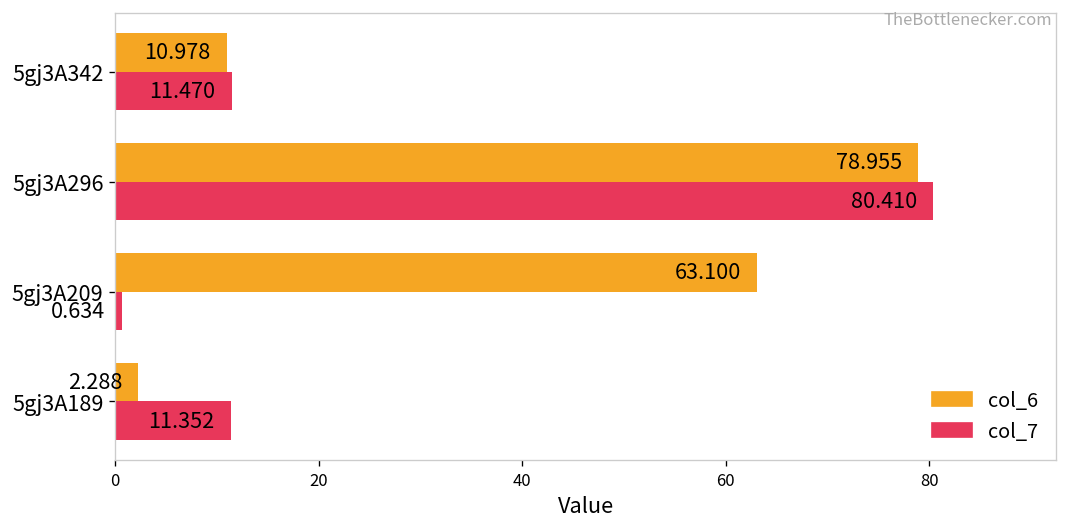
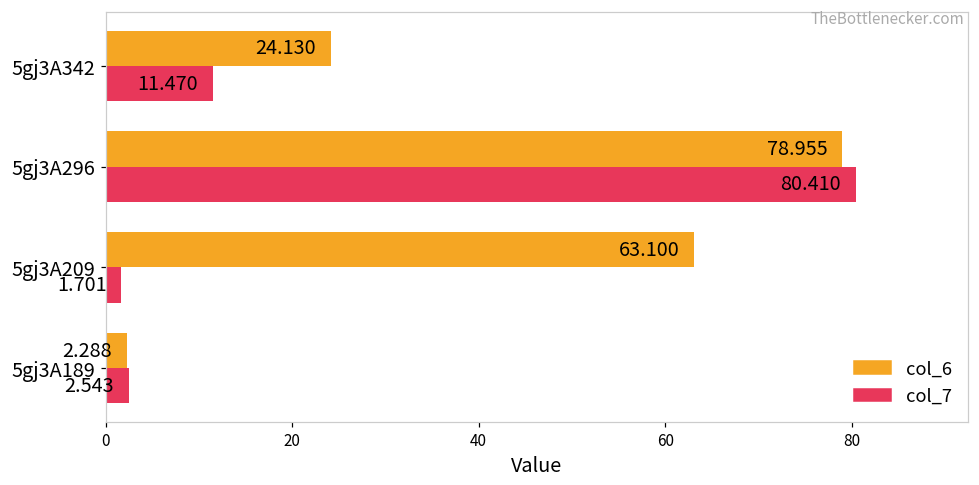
  {
    "col_6": {
-     "5gj3A342": 10.978,
+     "5gj3A342": 24.130,
      "5gj3A296": 78.955,
      "5gj3A209": 63.100,
      "5gj3A189": 2.288
    },
    "col_7": {
      "5gj3A342": 11.470,
      "5gj3A296": 80.410,
-     "5gj3A209": 0.634,
-     "5gj3A189": 11.352
+     "5gj3A209": 1.701,
+     "5gj3A189": 2.543
    }
  }
